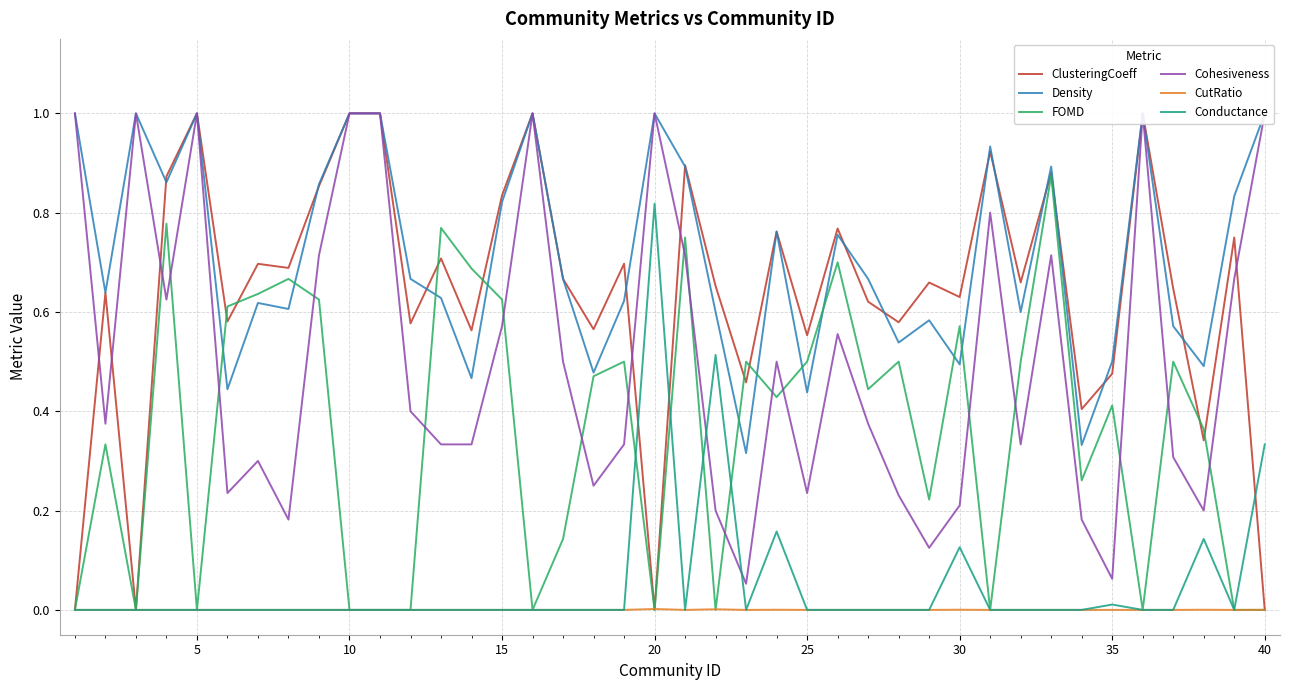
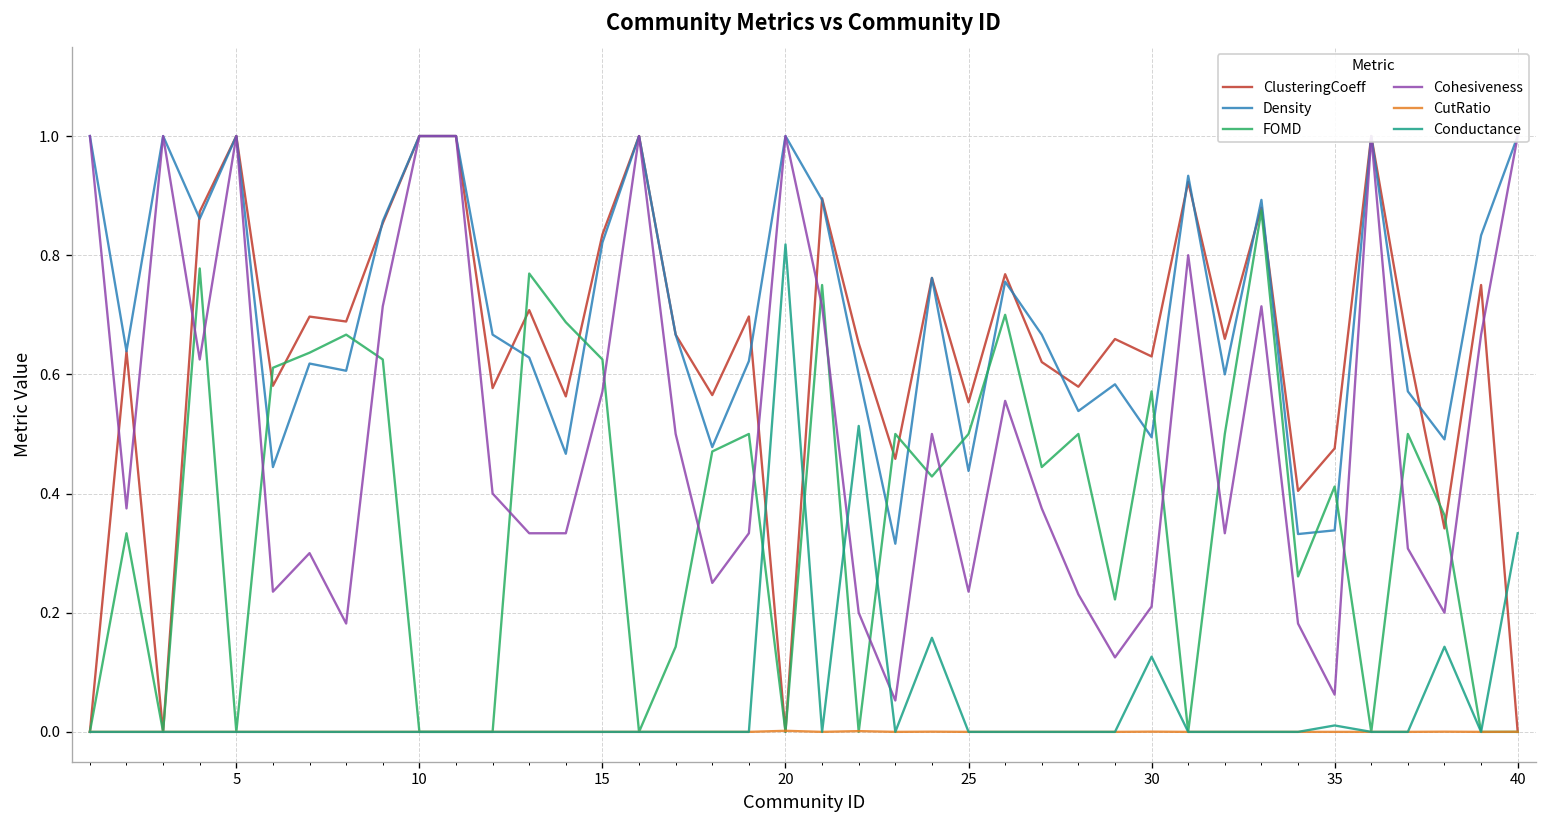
  {
    "ClusteringCoeff": {
      "15": 0.83,
      "25": 0.55,
      "30": 0.63,
      "35": 0.48
    },
    "Density": {
      "15": 0.82,
      "25": 0.44,
      "30": 0.49,
-     "35": 0.50
+     "35": 0.34
    },
    "Cohesiveness": {
      "15": 0.57,
      "25": 0.24,
      "30": 0.21,
      "35": 0.06
    },
    "CutRatio": {
      "30": 0.00,
      "35": 0.00
    }
  }
